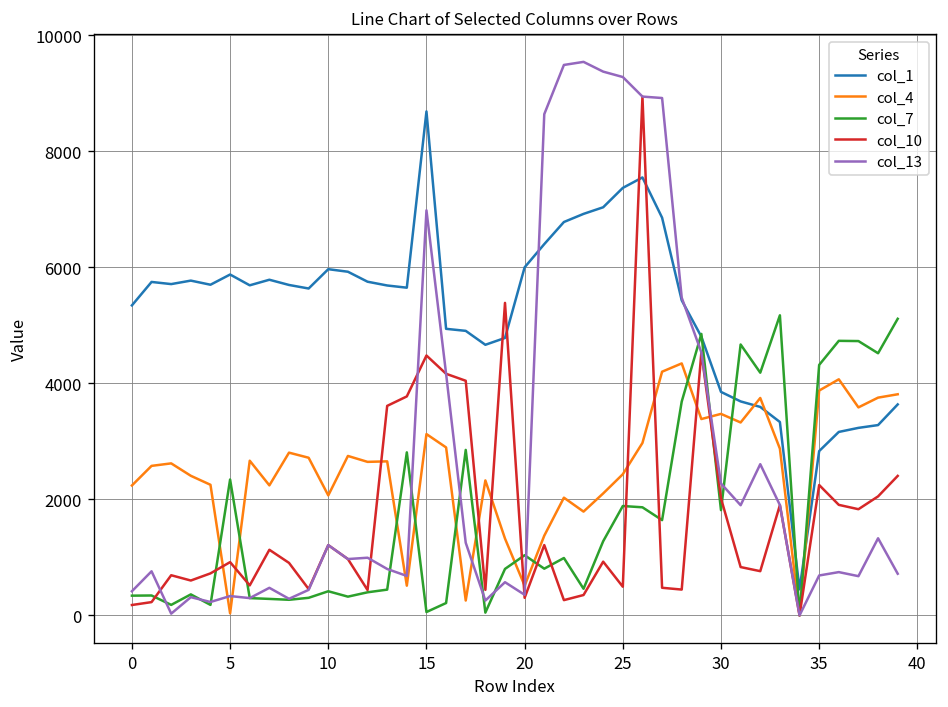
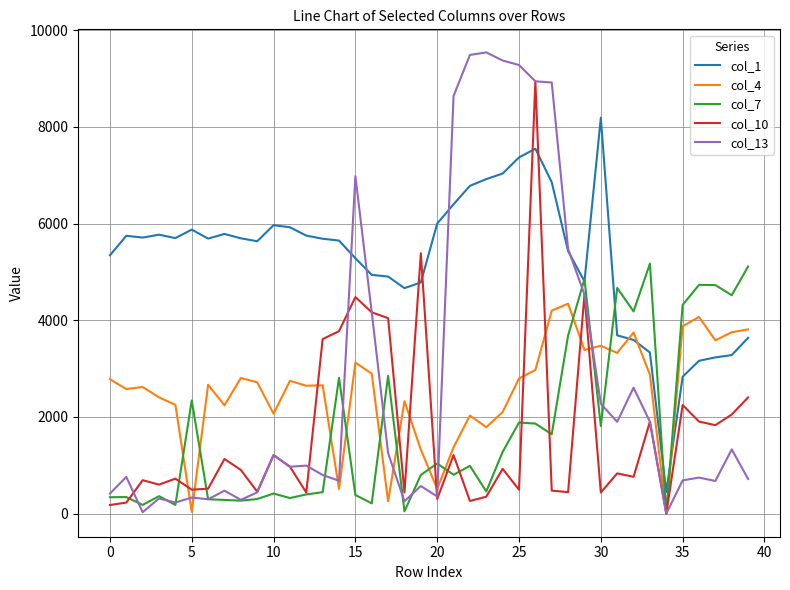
  {
    "col_1": {
      "0": 5300,
      "5": 5900,
      "10": 6000,
-     "15": 8700,
+     "15": 5300,
      "20": 6000,
      "25": 7400,
-     "30": 3900,
+     "30": 8200,
      "35": 2800
    },
    "col_4": {
-     "0": 2200,
+     "0": 2800,
      "5": 0,
      "10": 2100,
      "15": 3100,
      "20": 500,
-     "25": 2400,
+     "25": 2800,
      "30": 3500,
      "35": 3900
    },
    "col_7": {
      "0": 300,
      "5": 2300,
      "10": 400,
-     "15": 100,
+     "15": 400,
      "20": 1000,
      "25": 1900,
      "30": 1800,
      "35": 4300
    },
    "col_10": {
      "0": 200,
-     "5": 900,
+     "5": 500,
      "15": 4500,
      "25": 500,
-     "30": 2000,
+     "30": 400,
      "35": 2200
    },
    "col_13": {
      "0": 400,
      "5": 300,
      "15": 7000,
      "25": 9300,
      "30": 2300,
      "35": 700
    }
  }
